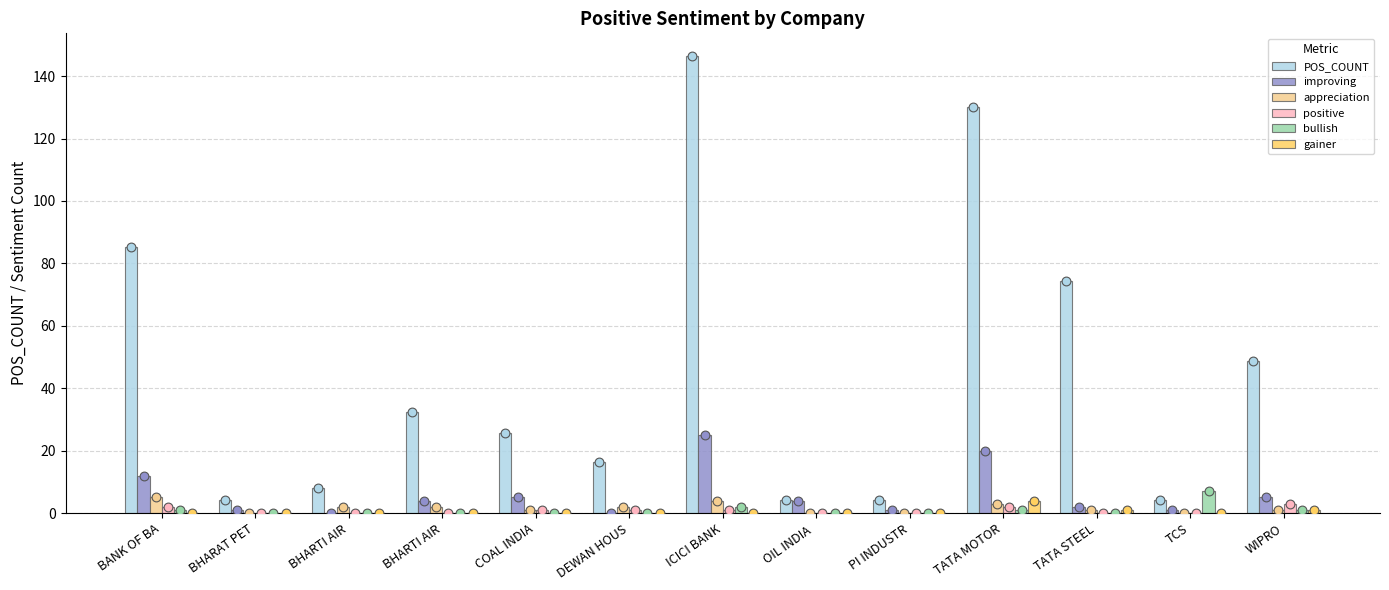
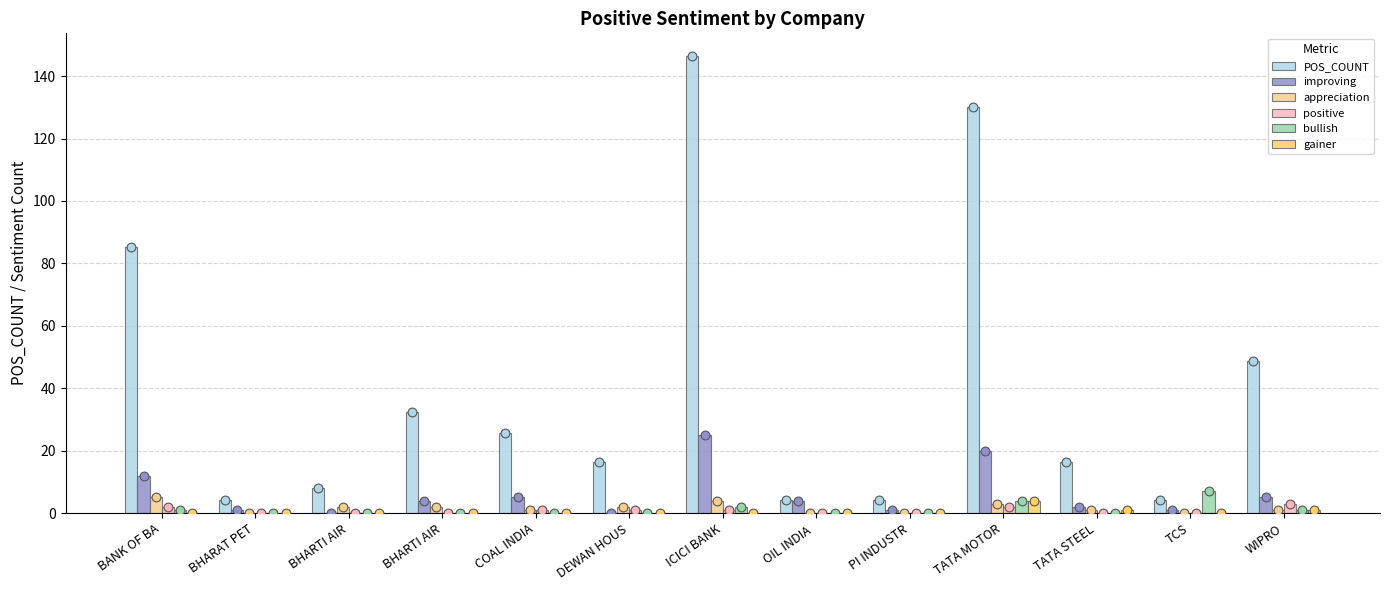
  {
    "POS_COUNT": {
      "BANK OF BA": 85,
      "BHARAT PET": 4,
      "COAL INDIA": 26,
      "DEWAN HOUS": 16,
      "ICICI BANK": 146,
      "OIL INDIA": 4,
      "PI INDUSTR": 4,
      "TATA MOTOR": 130,
-     "TATA STEEL": 74,
+     "TATA STEEL": 16,
      "TCS": 4,
      "WIPRO": 49
    },
    "improving": {
      "BANK OF BA": 12,
      "BHARAT PET": 1,
      "COAL INDIA": 5,
      "DEWAN HOUS": 0,
      "ICICI BANK": 25,
      "OIL INDIA": 4,
      "PI INDUSTR": 1,
      "TATA MOTOR": 20,
      "TATA STEEL": 2,
      "TCS": 1,
      "WIPRO": 5
    },
    "bullish": {
      "BANK OF BA": 1,
      "BHARAT PET": 0,
      "COAL INDIA": 0,
      "DEWAN HOUS": 0,
      "ICICI BANK": 2,
      "OIL INDIA": 0,
      "PI INDUSTR": 0,
-     "TATA MOTOR": 1,
+     "TATA MOTOR": 4,
      "TATA STEEL": 0,
      "TCS": 7,
      "WIPRO": 1
    }
  }
